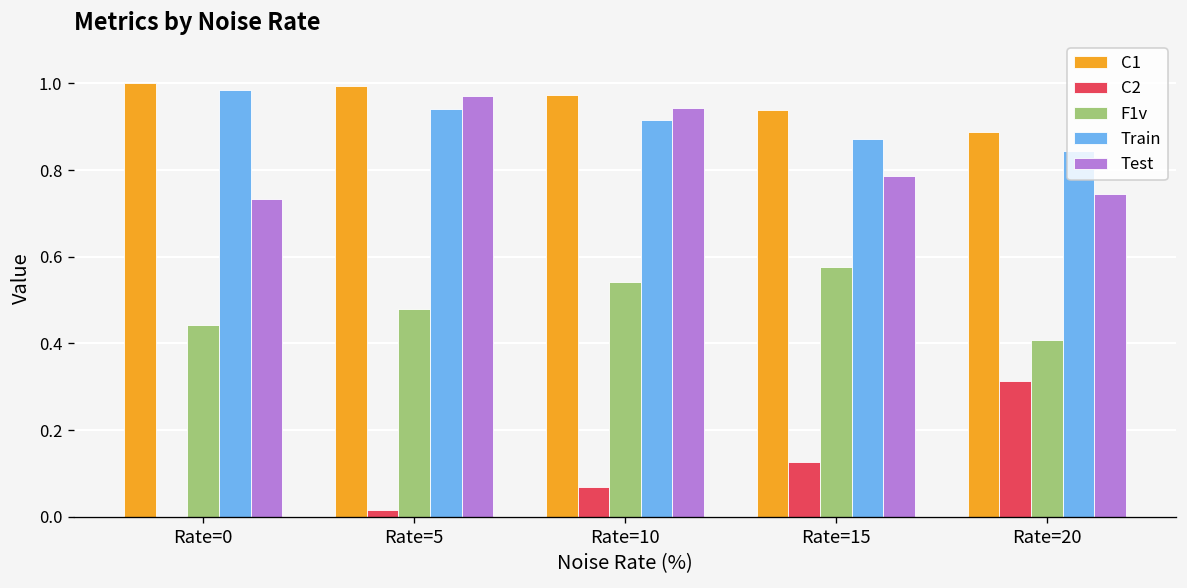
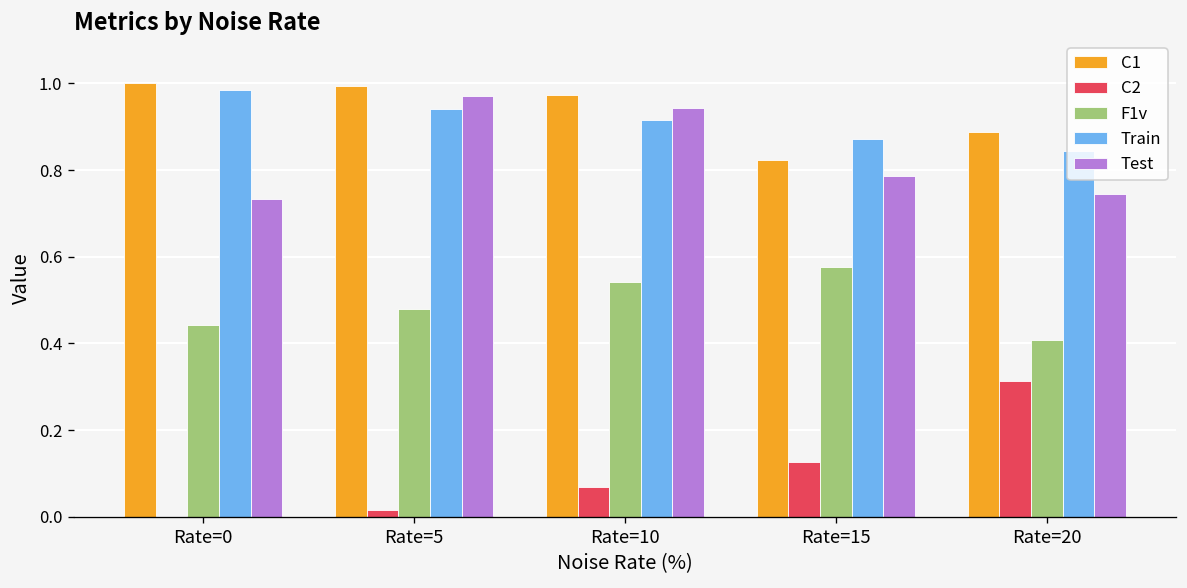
  {
    "C1": {
      "Rate=0": 1.00,
      "Rate=5": 0.99,
      "Rate=10": 0.97,
-     "Rate=15": 0.94,
+     "Rate=15": 0.82,
      "Rate=20": 0.89
    },
    "C2": {
      "Rate=5": 0.02,
      "Rate=10": 0.07,
      "Rate=15": 0.13,
      "Rate=20": 0.31
    },
    "F1v": {
      "Rate=0": 0.44,
      "Rate=5": 0.48,
      "Rate=10": 0.54,
      "Rate=15": 0.58,
      "Rate=20": 0.41
    },
    "Train": {
      "Rate=0": 0.99,
      "Rate=5": 0.94,
      "Rate=10": 0.92,
      "Rate=15": 0.87
    },
    "Test": {
      "Rate=0": 0.73,
      "Rate=5": 0.97,
      "Rate=10": 0.94,
      "Rate=15": 0.79,
      "Rate=20": 0.75
    }
  }
